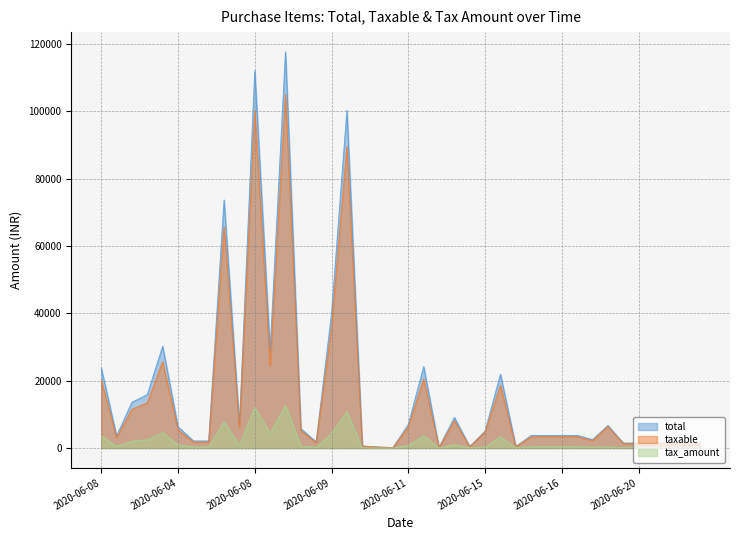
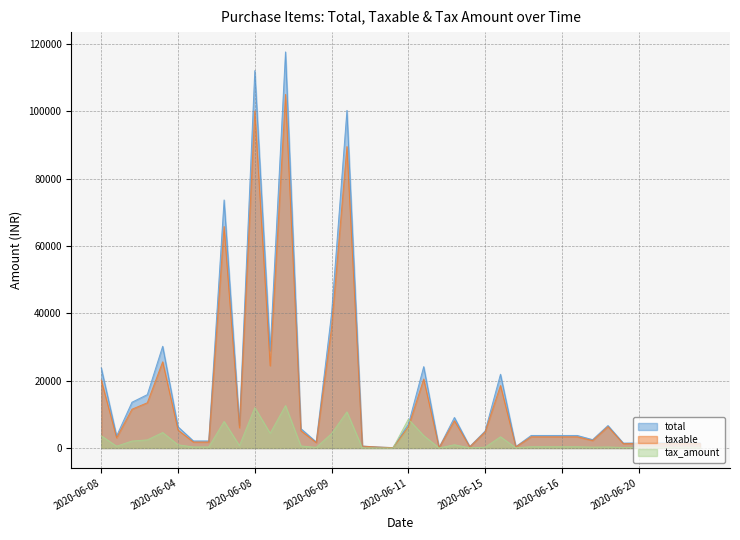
  {
    "total": {
      "2020-06-11": 7000
    },
    "taxable": {
      "2020-06-11": 6000
    },
    "tax_amount": {
-     "2020-06-11": 1000
+     "2020-06-11": 9000
    }
  }
